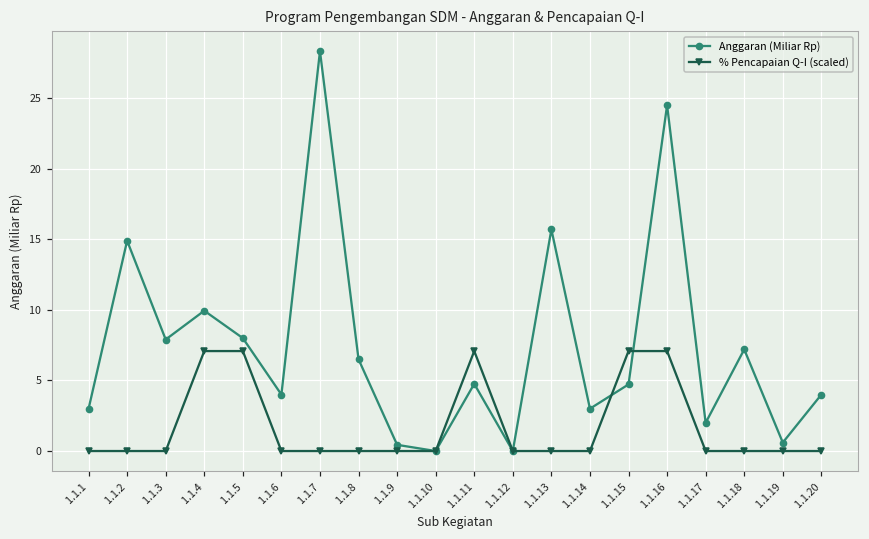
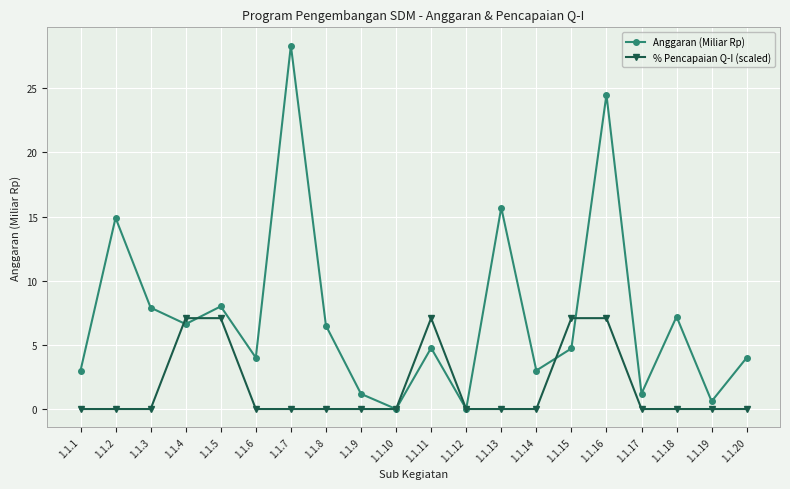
  {
    "Anggaran (Miliar Rp)": {
      "1.1.1": 3.0,
      "1.1.2": 14.9,
      "1.1.3": 7.9,
-     "1.1.4": 9.9,
+     "1.1.4": 6.6,
      "1.1.5": 8.0,
      "1.1.6": 4.0,
      "1.1.7": 28.3,
      "1.1.8": 6.5,
-     "1.1.9": 0.4,
+     "1.1.9": 1.2,
      "1.1.11": 4.8,
      "1.1.13": 15.7,
      "1.1.14": 3.0,
      "1.1.15": 4.7,
      "1.1.16": 24.5,
-     "1.1.17": 2.0,
+     "1.1.17": 1.2,
      "1.1.18": 7.2,
      "1.1.19": 0.6,
      "1.1.20": 4.0
    },
    "% Pencapaian Q-I (scaled)": {
      "1.1.1": 0.0,
      "1.1.2": 0.0,
      "1.1.3": 0.0,
      "1.1.4": 7.1,
      "1.1.5": 7.1,
      "1.1.6": 0.0,
      "1.1.7": 0.0,
      "1.1.8": 0.0,
      "1.1.9": 0.0,
      "1.1.11": 7.1,
      "1.1.13": 0.0,
      "1.1.14": 0.0,
      "1.1.15": 7.1,
      "1.1.16": 7.1,
      "1.1.17": 0.0,
      "1.1.18": 0.0,
      "1.1.19": 0.0,
      "1.1.20": 0.0
    }
  }
